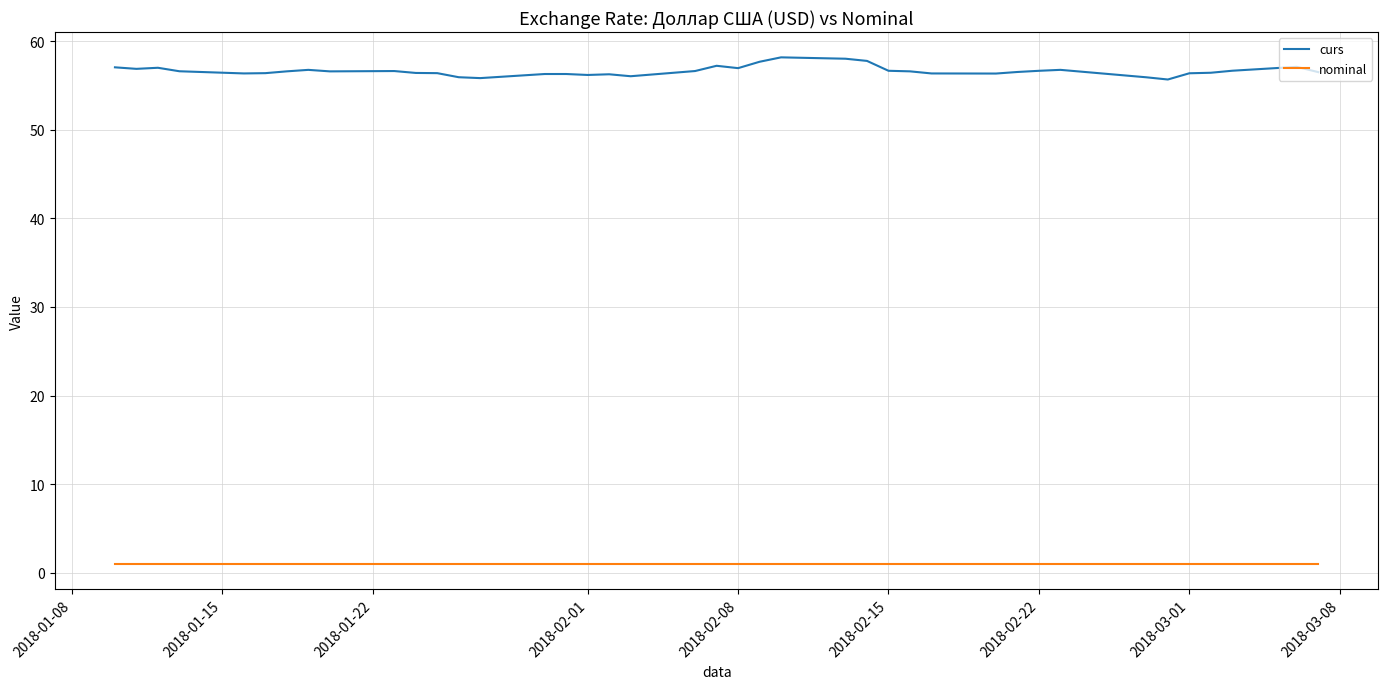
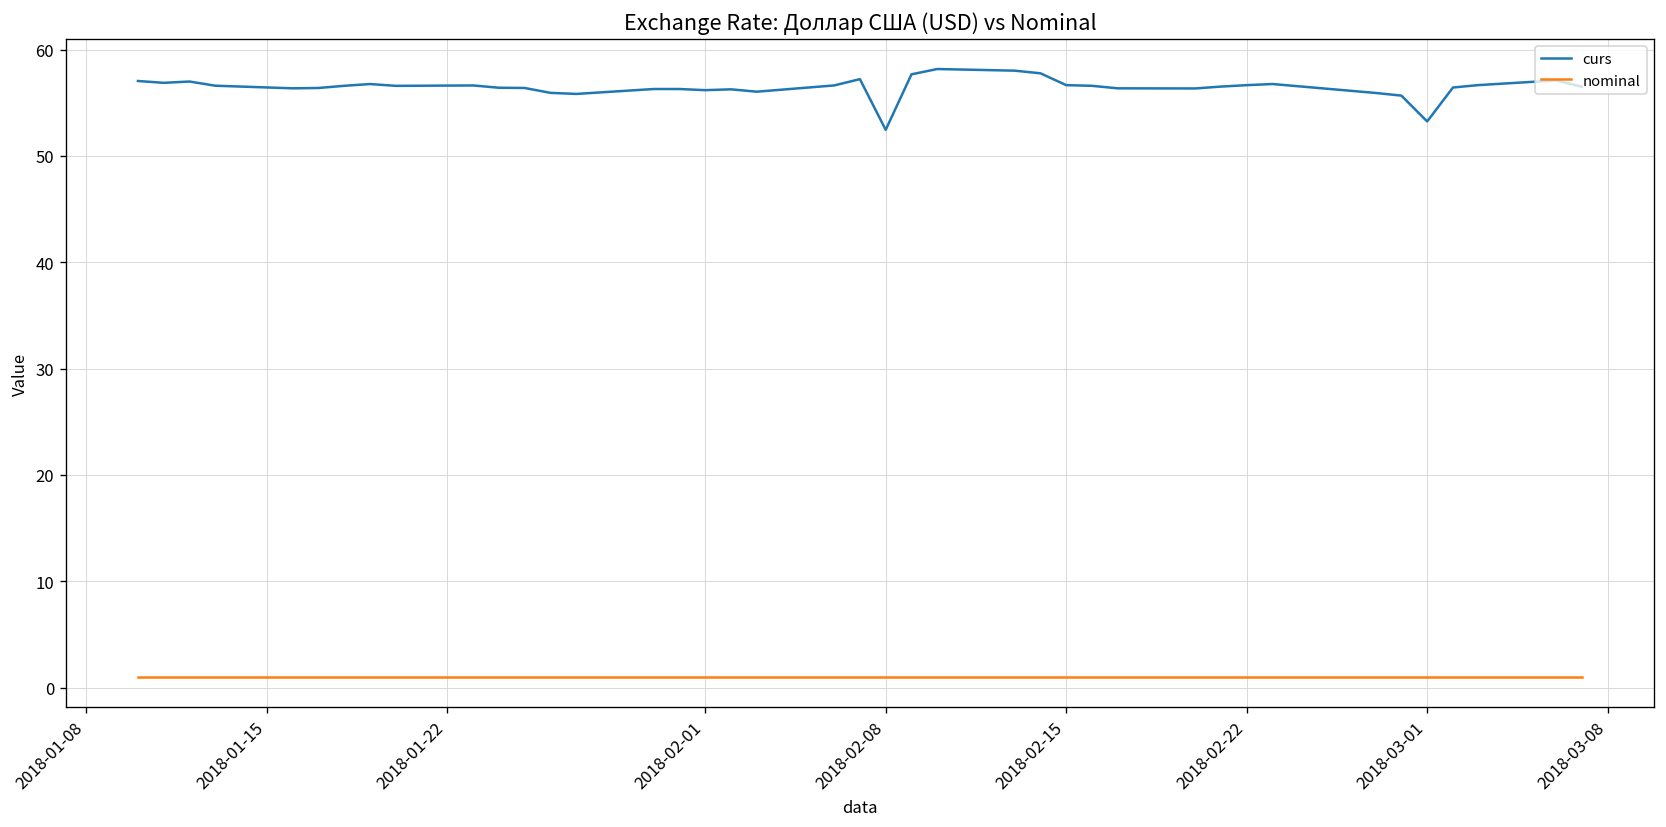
  {
    "curs": {
      "2018-02-01": 56,
-     "2018-02-08": 57,
+     "2018-02-08": 52,
      "2018-02-15": 57,
      "2018-02-22": 57,
-     "2018-03-01": 56
+     "2018-03-01": 53
    },
    "nominal": {
      "2018-02-01": 1,
      "2018-02-08": 1,
      "2018-02-15": 1,
      "2018-02-22": 1,
      "2018-03-01": 1
    }
  }
